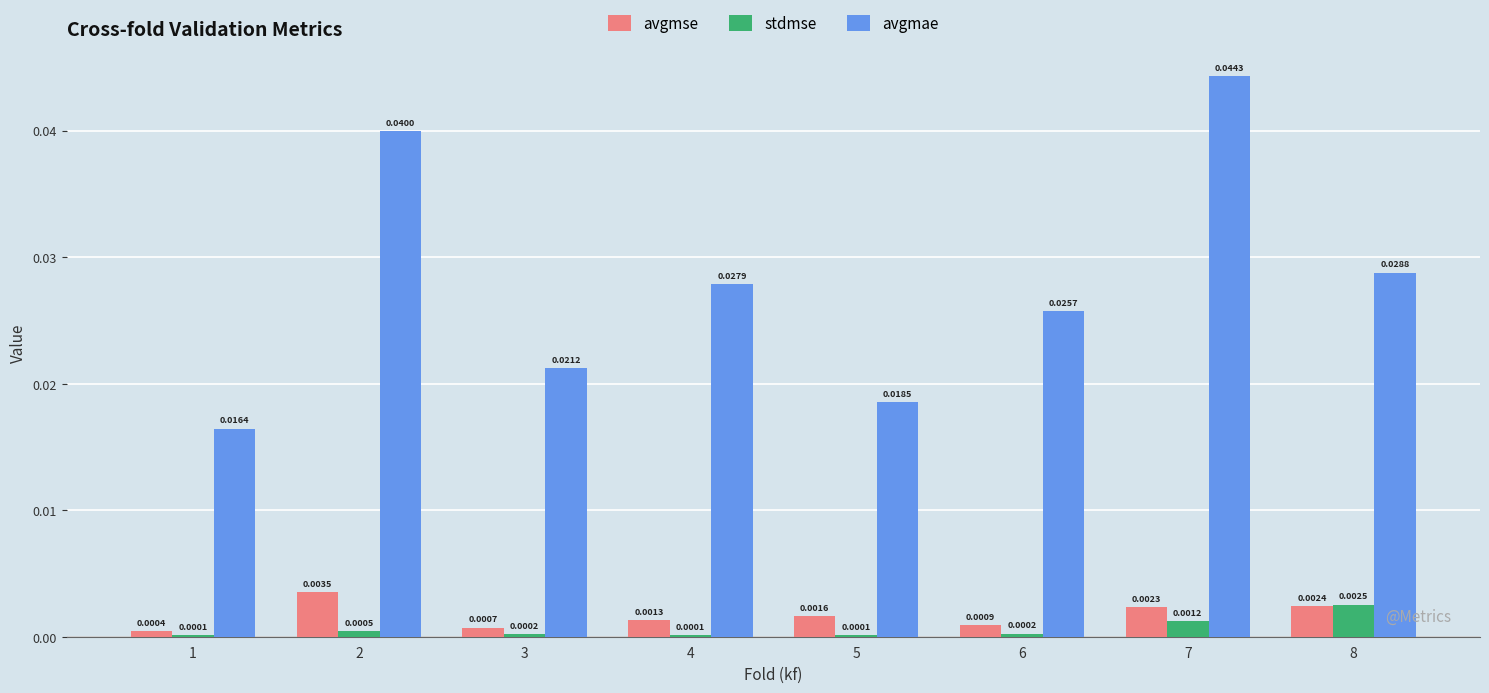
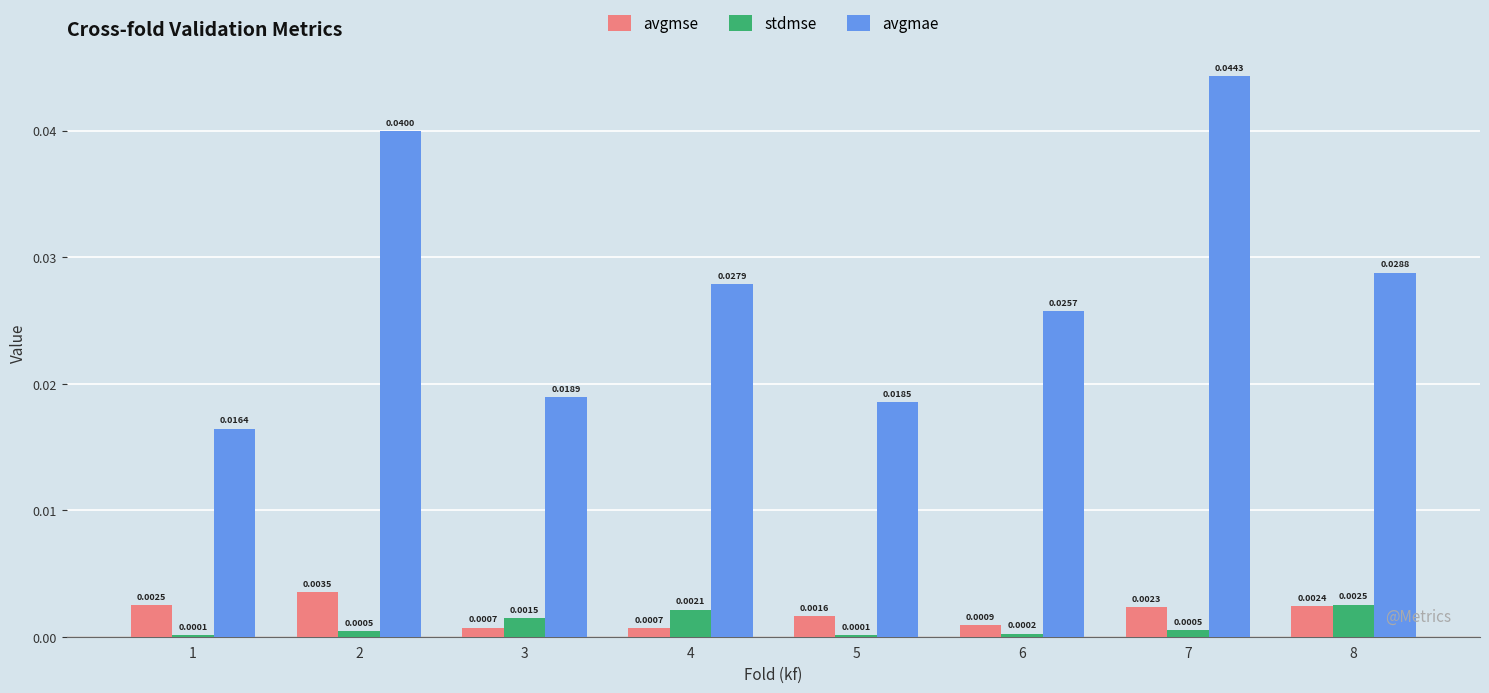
  {
    "avgmse": {
-     "1": 0.0004,
+     "1": 0.0025,
      "2": 0.0035,
      "3": 0.0007,
-     "4": 0.0013,
+     "4": 0.0007,
      "5": 0.0016,
      "6": 0.0009,
      "7": 0.0023,
      "8": 0.0024
    },
    "stdmse": {
      "1": 0.0001,
      "2": 0.0005,
-     "3": 0.0002,
-     "4": 0.0001,
+     "3": 0.0015,
+     "4": 0.0021,
      "5": 0.0001,
      "6": 0.0002,
-     "7": 0.0012,
+     "7": 0.0005,
      "8": 0.0025
    },
    "avgmae": {
      "1": 0.0164,
      "2": 0.0400,
-     "3": 0.0212,
+     "3": 0.0189,
      "4": 0.0279,
      "5": 0.0185,
      "6": 0.0257,
      "7": 0.0443,
      "8": 0.0288
    }
  }
